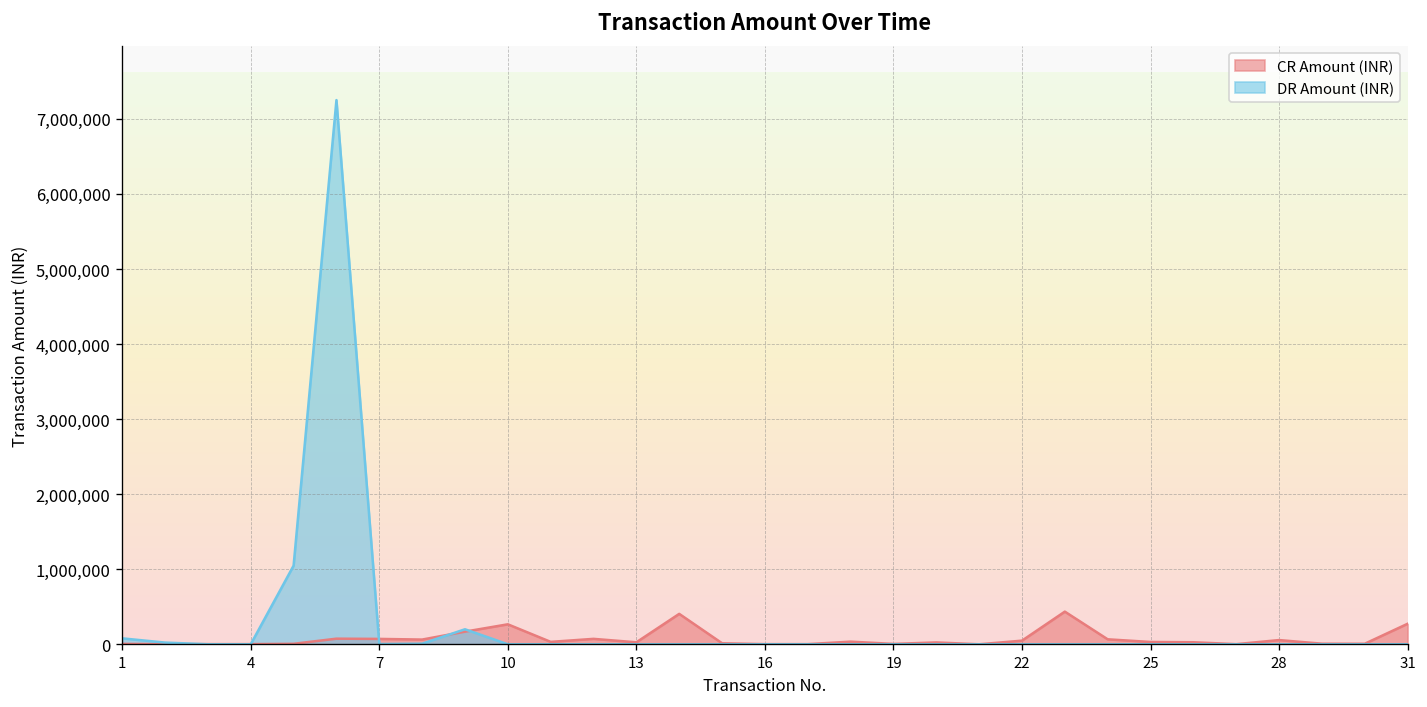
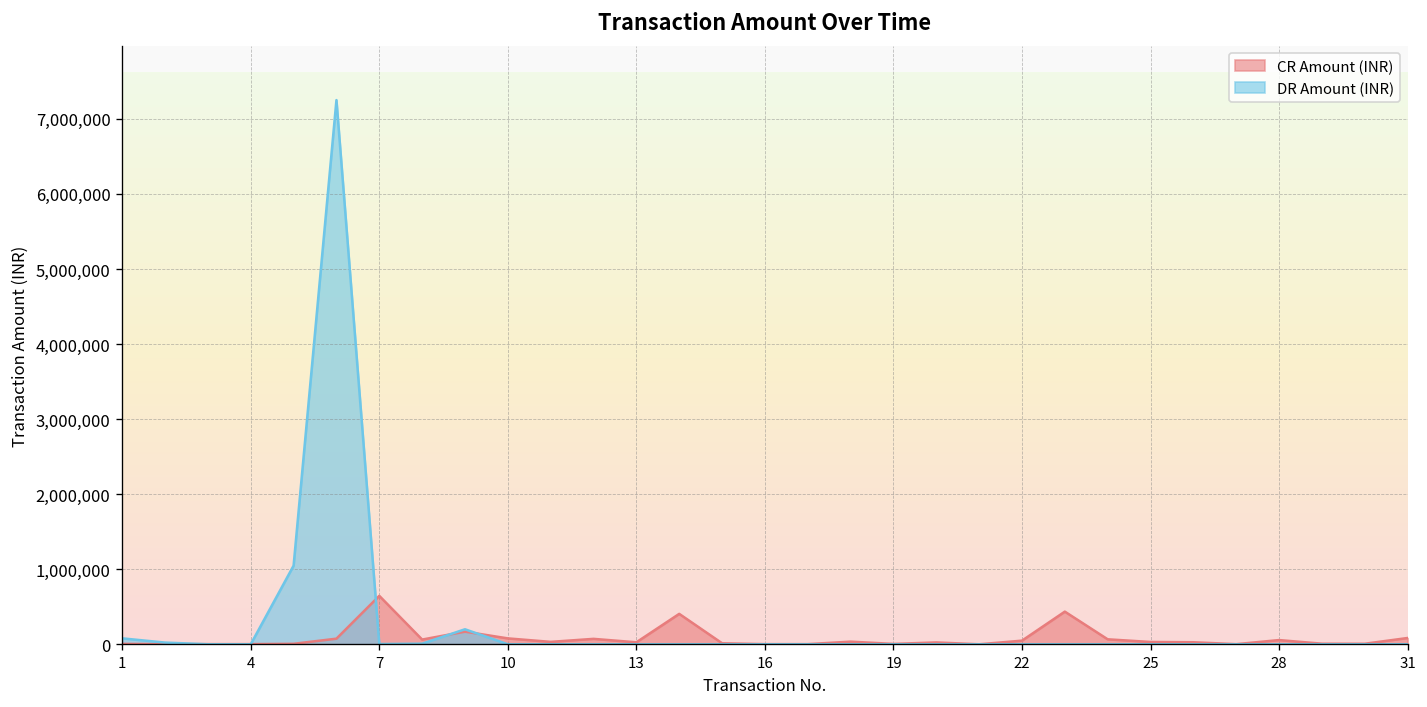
  {
    "CR Amount (INR)": {
      "1": "0",
-     "7": "100,000",
-     "10": "300,000",
+     "7": "600,000",
+     "10": "100,000",
      "22": "0",
      "28": "100,000",
-     "31": "300,000"
+     "31": "100,000"
    },
    "DR Amount (INR)": {
      "1": "100,000",
      "7": "0",
      "10": "0",
      "22": "0",
      "28": "0",
      "31": "0"
    }
  }
